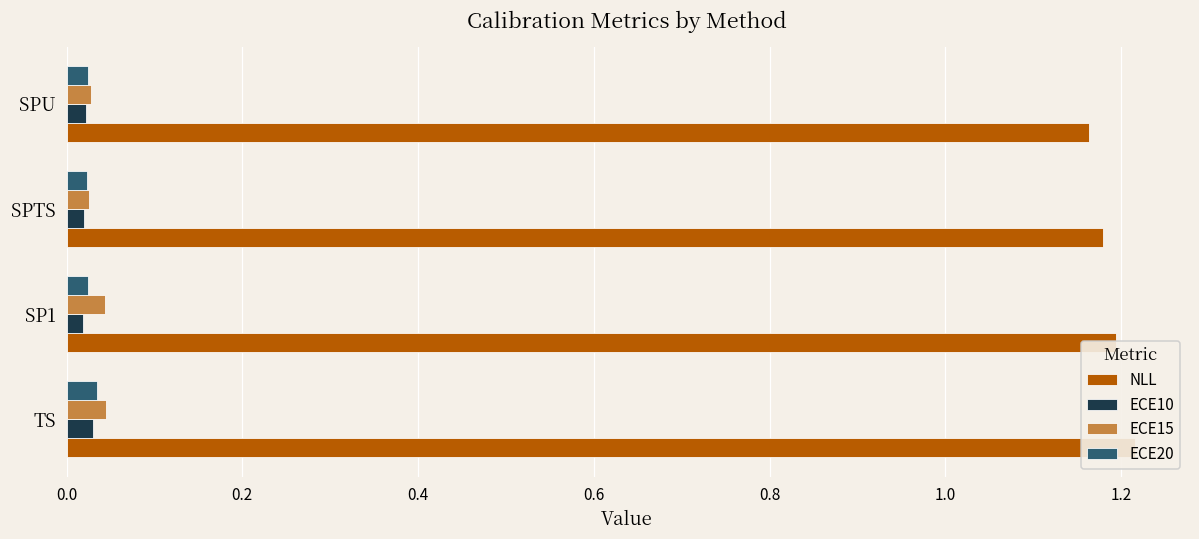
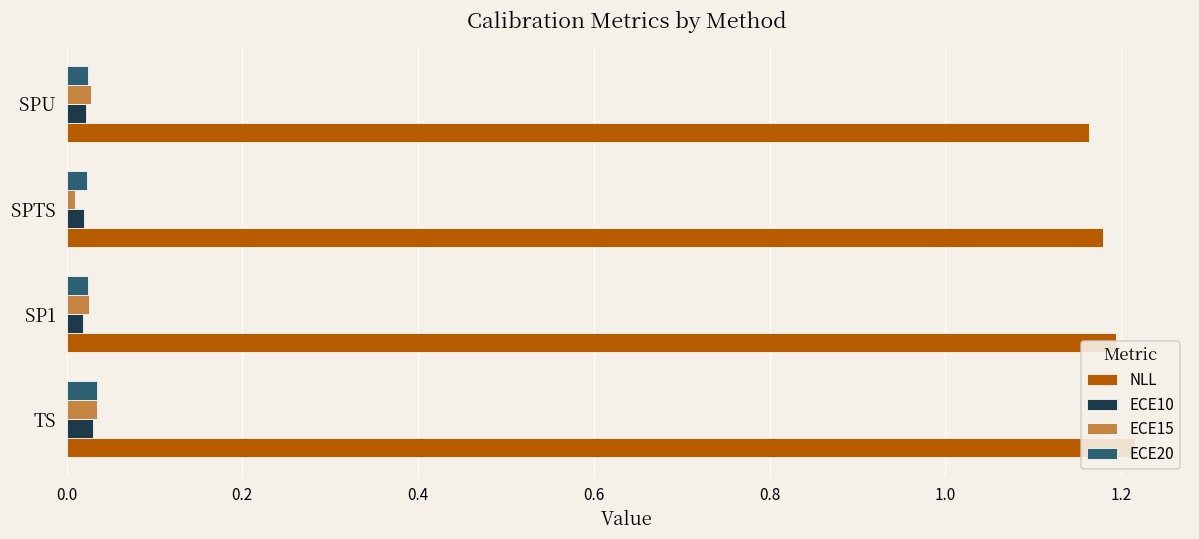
  {
    "NLL": {
      "SPU": 1.16,
      "SPTS": 1.18,
      "SP1": 1.19
    },
    "ECE15": {
      "SPU": 0.03,
-     "SPTS": 0.03,
-     "SP1": 0.04,
-     "TS": 0.05
+     "SPTS": 0.01,
+     "SP1": 0.03,
+     "TS": 0.03
    }
  }
